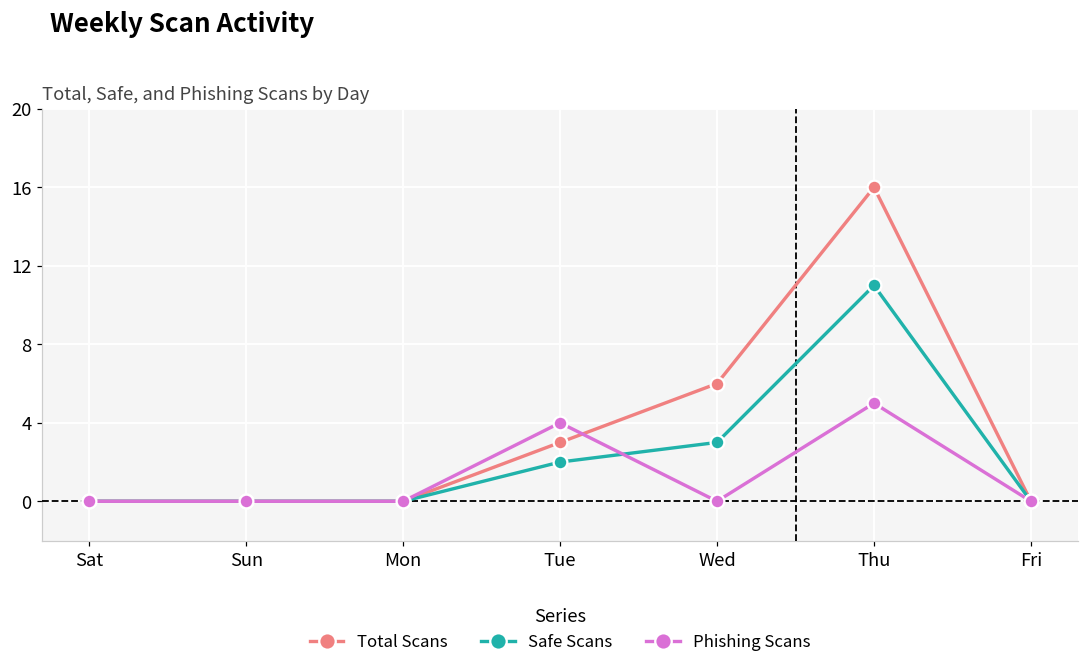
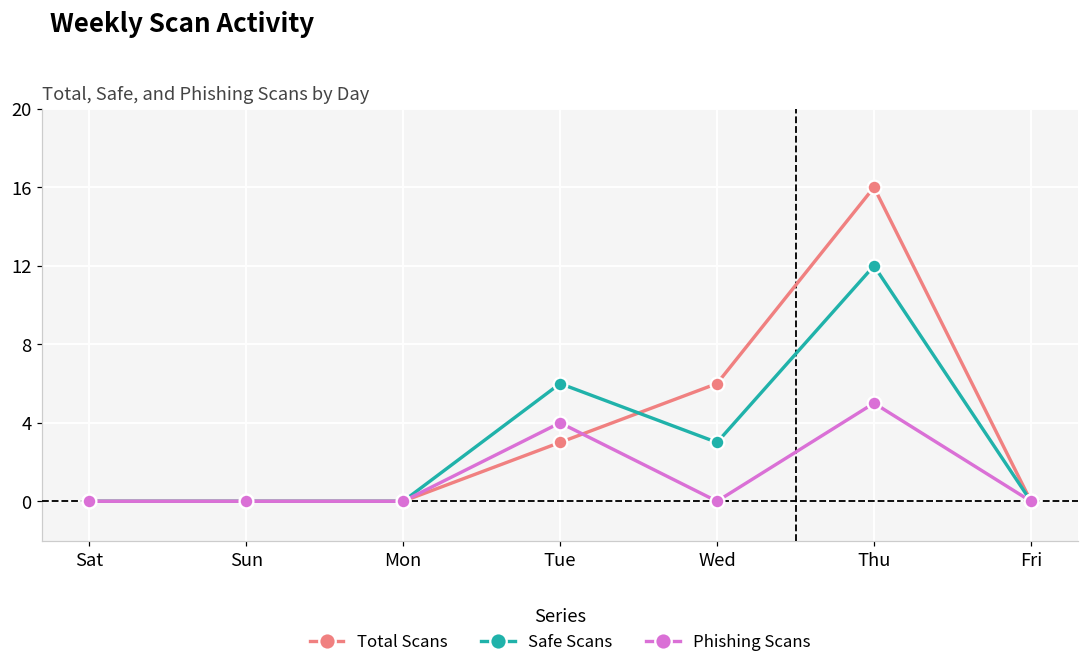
  {
    "Total Scans": {
      "Tue": 3,
      "Wed": 6,
      "Thu": 16
    },
    "Safe Scans": {
-     "Tue": 2,
+     "Tue": 6,
      "Wed": 3,
-     "Thu": 11
+     "Thu": 12
    },
    "Phishing Scans": {
      "Tue": 4,
      "Wed": 0,
      "Thu": 5
    }
  }
